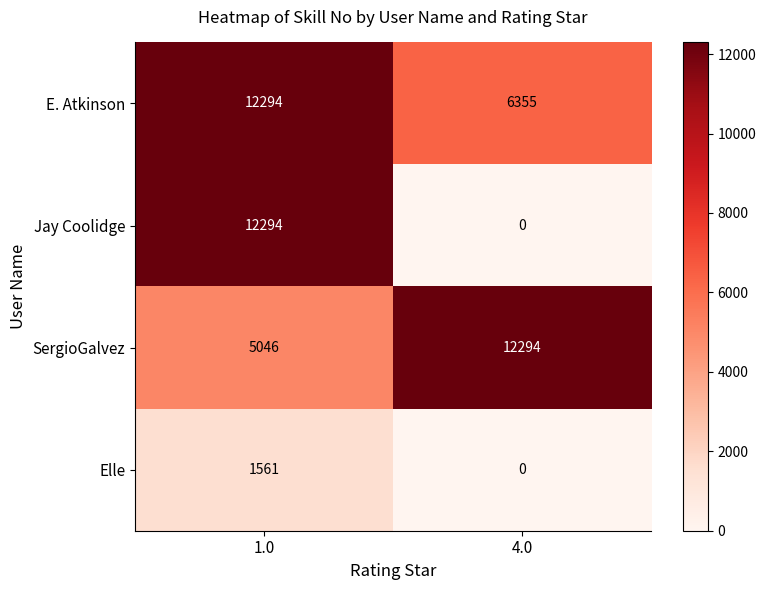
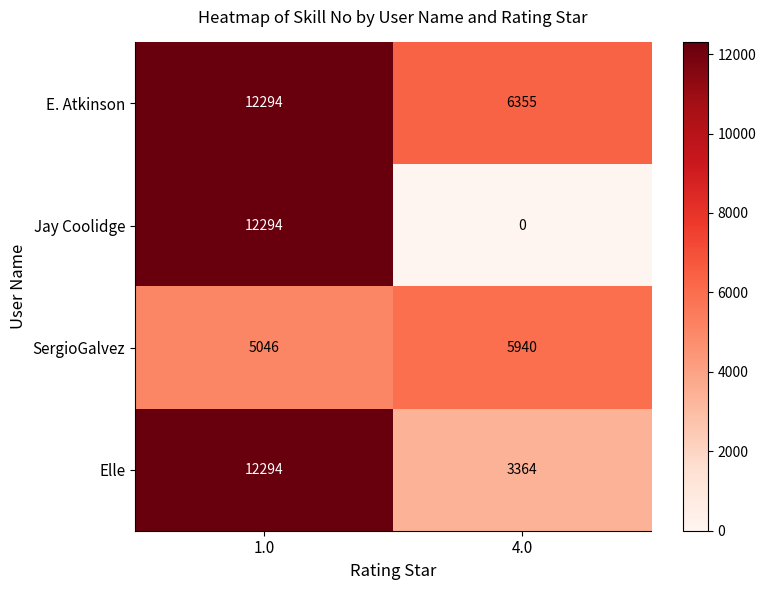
  {
    "E. Atkinson": {
      "1.0": 12294,
      "4.0": 6355
    },
    "Jay Coolidge": {
      "1.0": 12294,
      "4.0": 0
    },
    "SergioGalvez": {
      "1.0": 5046,
-     "4.0": 12294
+     "4.0": 5940
    },
    "Elle": {
-     "1.0": 1561,
-     "4.0": 0
+     "1.0": 12294,
+     "4.0": 3364
    }
  }
